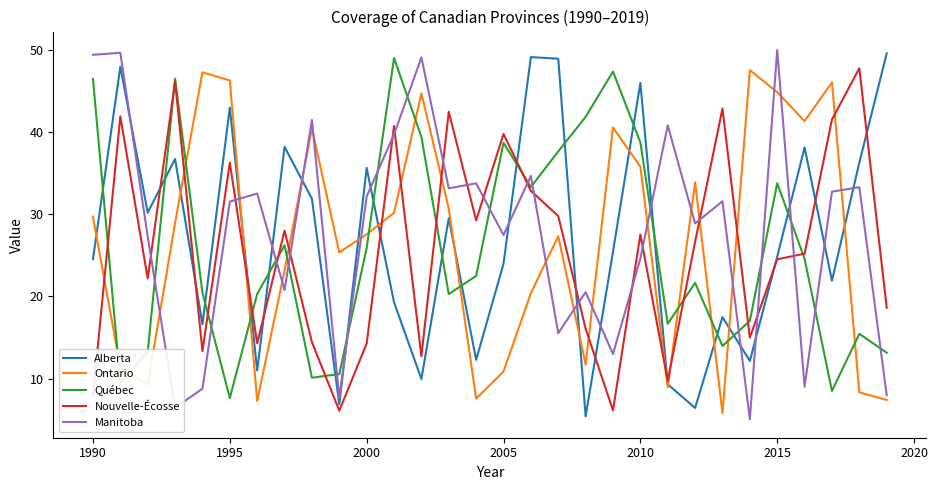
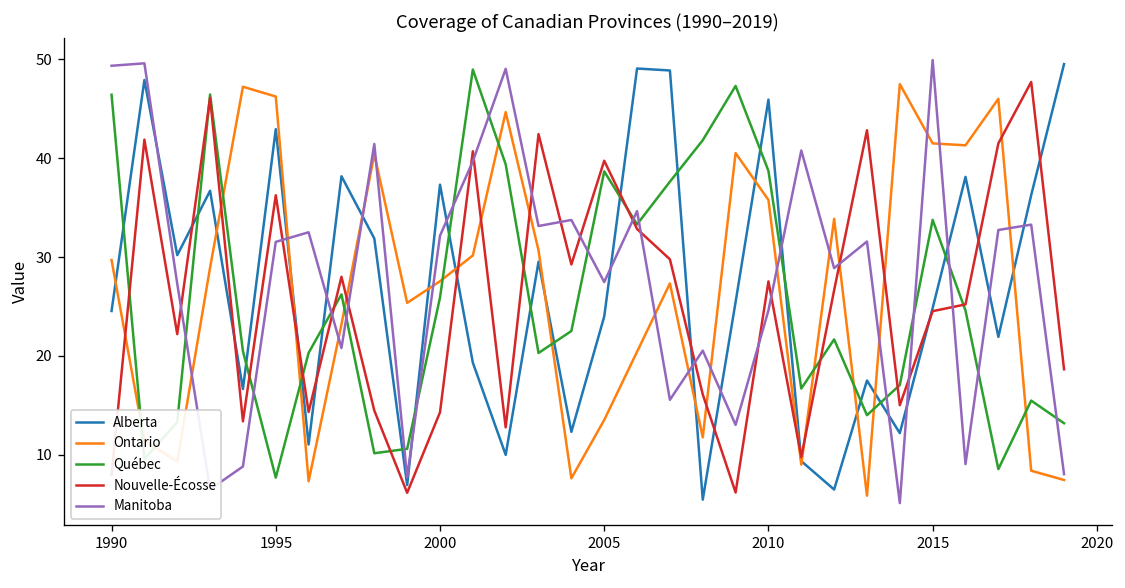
  {
    "Alberta": {
      "1990": 25,
      "1995": 43,
-     "2000": 36,
+     "2000": 37,
      "2005": 24,
      "2010": 46,
      "2015": 25
    },
    "Ontario": {
      "1990": 30,
      "1995": 46,
      "2000": 28,
-     "2005": 11,
+     "2005": 14,
      "2010": 36,
-     "2015": 45
+     "2015": 42
    },
    "Québec": {
      "1990": 46,
      "1995": 8,
      "2000": 26,
      "2005": 39,
      "2010": 39,
      "2015": 34
    },
    "Nouvelle-Écosse": {
      "1995": 36,
      "2000": 14,
      "2005": 40,
      "2010": 28,
      "2015": 25
    },
    "Manitoba": {
      "1990": 49,
      "1995": 32,
      "2000": 32,
      "2005": 27,
      "2010": 25,
      "2015": 50
    }
  }
